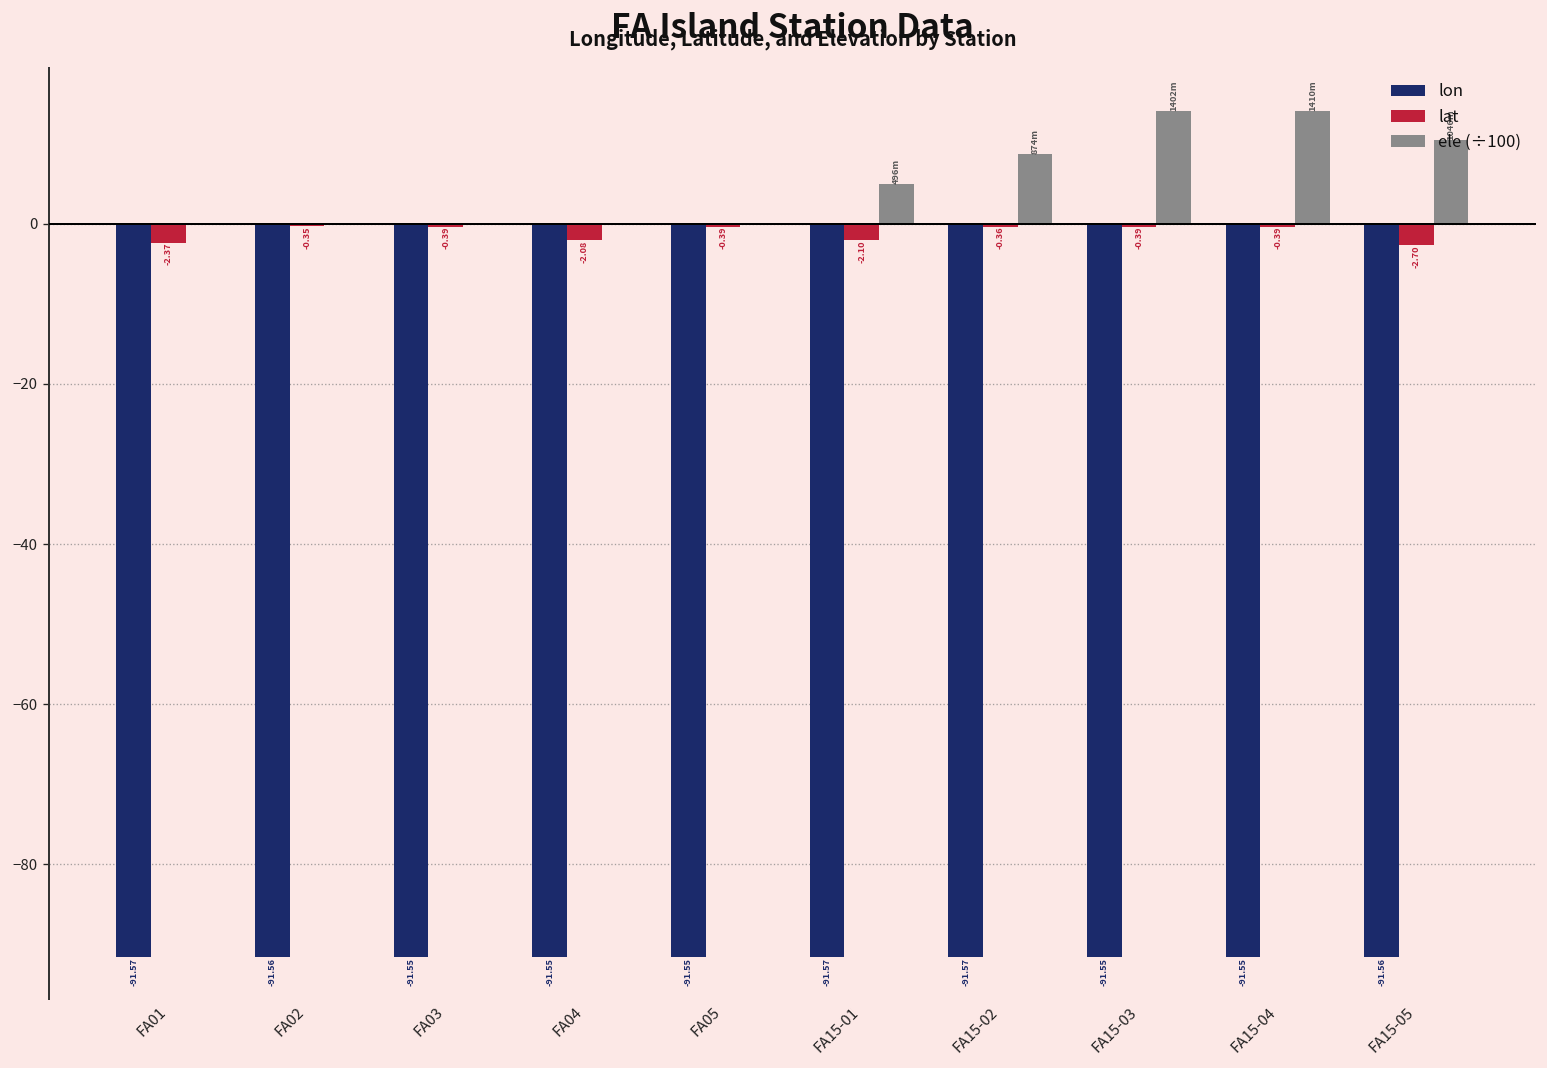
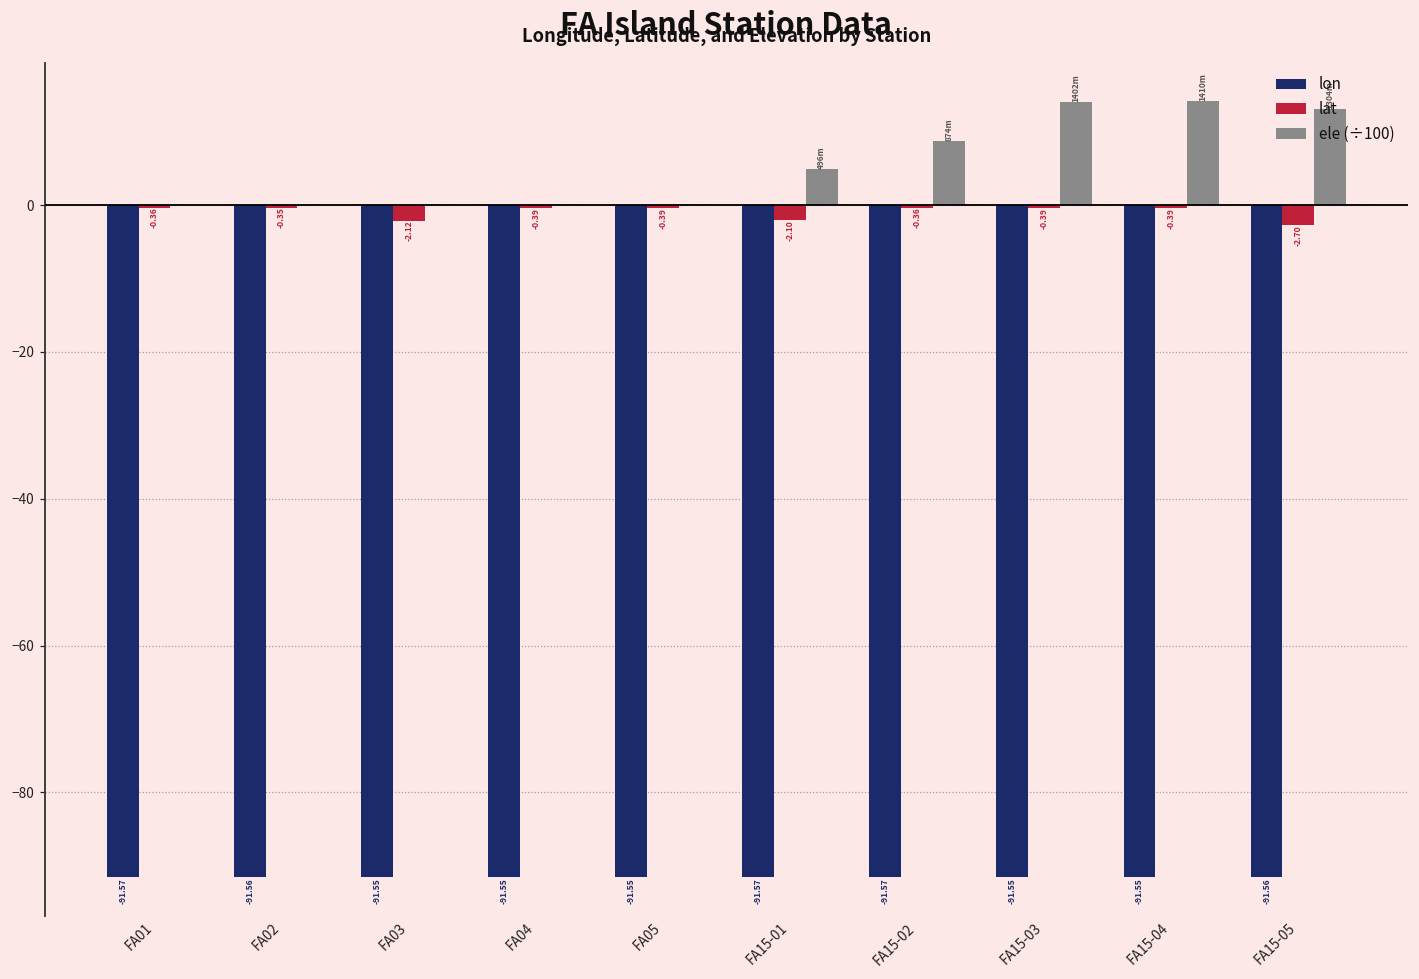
  {
    "lon": {
      "FA01": "-91.57",
      "FA02": "-91.56",
      "FA03": "-91.55",
      "FA04": "-91.55",
      "FA05": "-91.55",
      "FA15-01": "-91.57",
      "FA15-02": "-91.57",
      "FA15-03": "-91.55",
      "FA15-04": "-91.55",
      "FA15-05": "-91.56"
    },
    "lat": {
-     "FA01": "-2.37",
+     "FA01": "-0.36",
      "FA02": "-0.35",
-     "FA03": "-0.39",
-     "FA04": "-2.08",
+     "FA03": "-2.12",
+     "FA04": "-0.39",
      "FA05": "-0.39",
      "FA15-01": "-2.10",
      "FA15-02": "-0.36",
      "FA15-03": "-0.39",
      "FA15-04": "-0.39",
      "FA15-05": "-2.70"
    },
    "ele (÷100)": {
-     "FA15-05": "1046m"
+     "FA15-05": "1304m"
    }
  }
